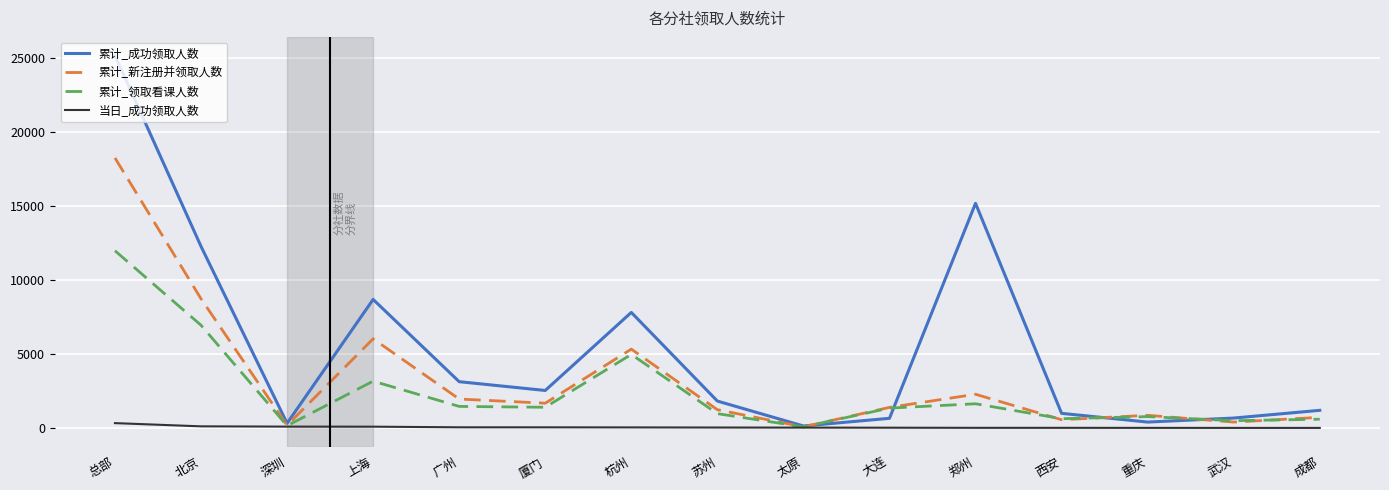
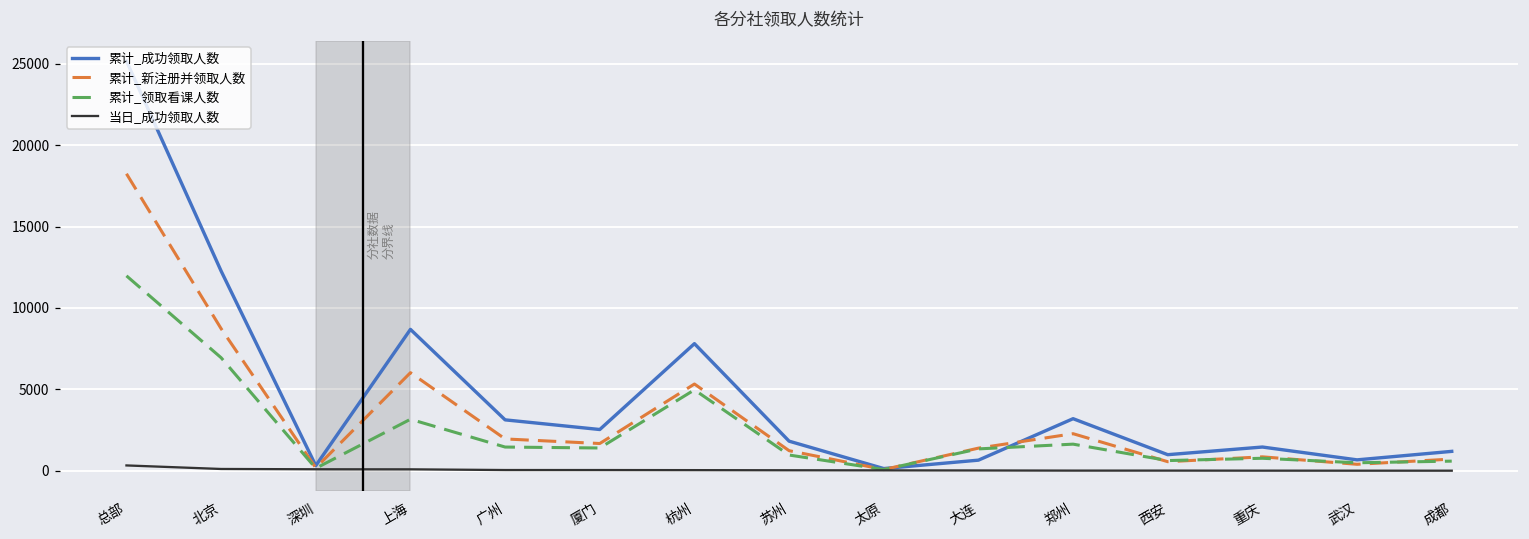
  {
    "累计_成功领取人数": {
      "北京": 12300,
      "上海": 8700,
      "广州": 3100,
      "厦门": 2500,
      "杭州": 7800,
      "苏州": 1800,
      "大连": 700,
-     "郑州": 15200,
+     "郑州": 3200,
      "西安": 1000,
-     "重庆": 400,
+     "重庆": 1500,
      "武汉": 700,
      "成都": 1200
    },
    "累计_新注册并领取人数": {
      "总部": 18200,
      "北京": 8700,
      "上海": 6000,
      "广州": 2000,
      "厦门": 1700,
      "杭州": 5300,
      "苏州": 1200,
      "郑州": 2300
    },
    "累计_领取看课人数": {
      "总部": 12000,
      "北京": 6900,
      "上海": 3200,
      "广州": 1500,
      "厦门": 1400,
      "杭州": 5000,
      "苏州": 1000,
      "郑州": 1600
    },
    "当日_成功领取人数": {
      "总部": 300,
      "北京": 100,
      "上海": 100,
      "广州": 0,
      "厦门": 0,
      "杭州": 0,
      "苏州": 0,
      "大连": 0,
      "郑州": 0,
      "西安": 0,
      "重庆": 0,
      "武汉": 0,
      "成都": 0
    }
  }
